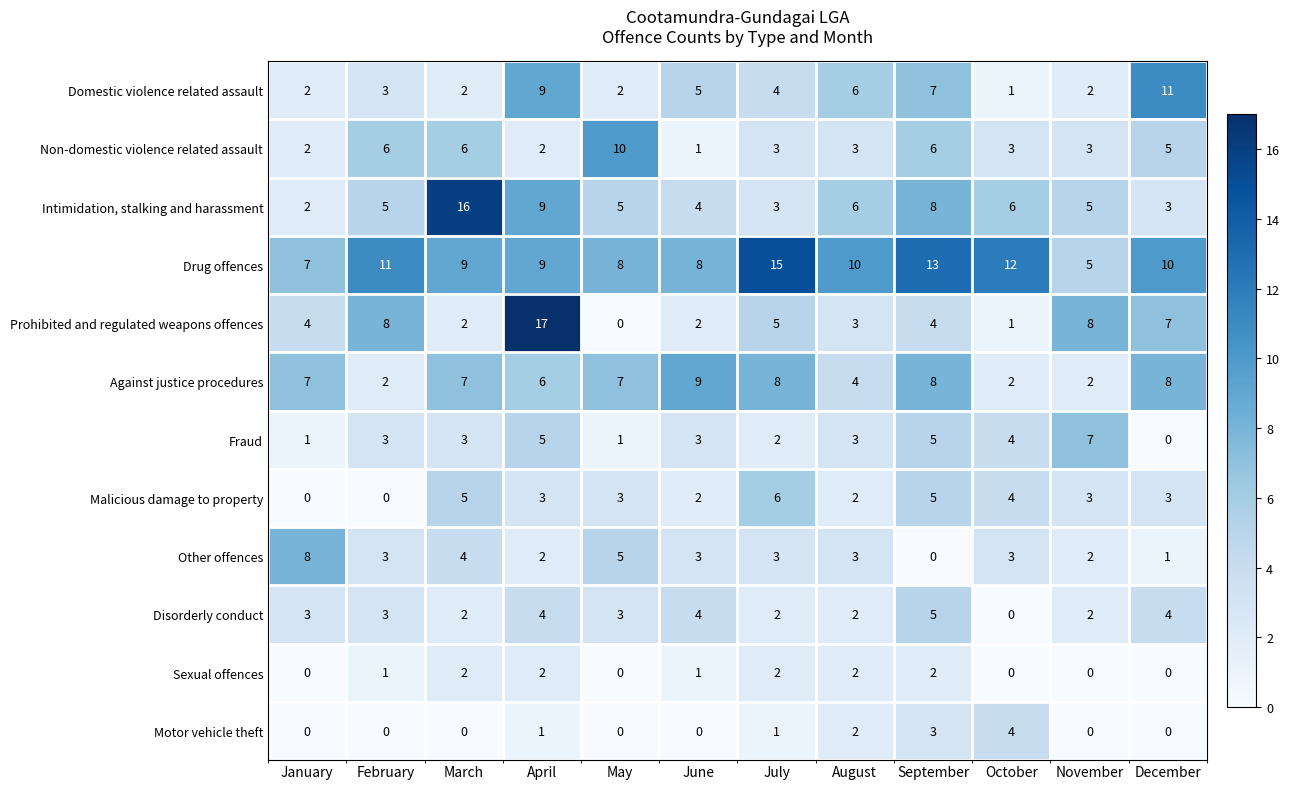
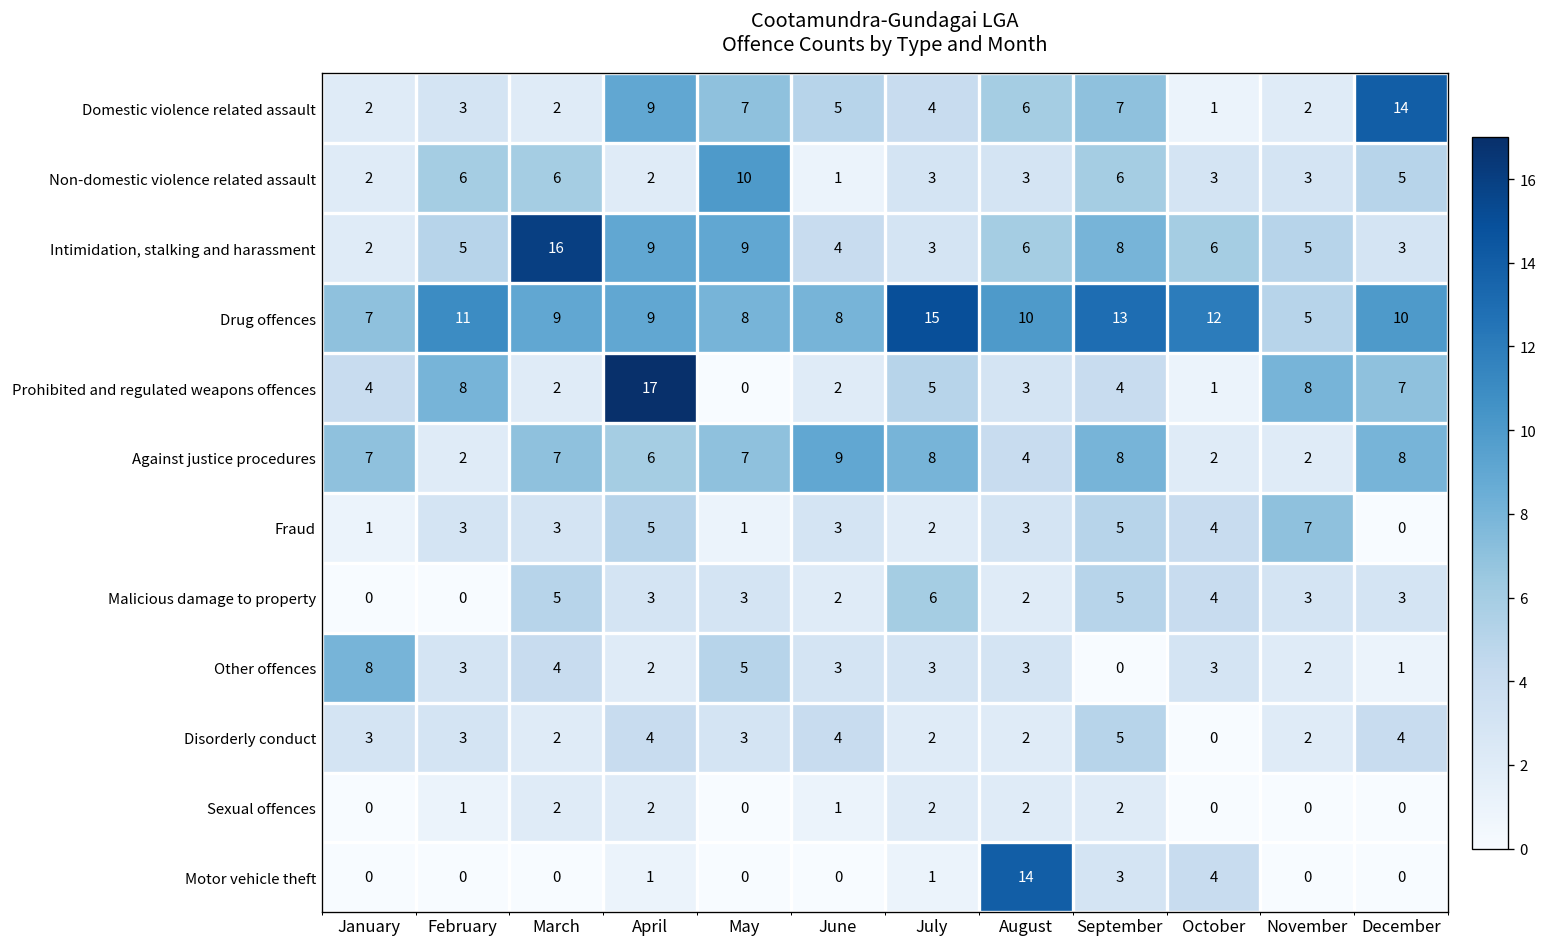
  {
    "Domestic violence related assault": {
      "January": 2,
      "February": 3,
      "March": 2,
      "April": 9,
-     "May": 2,
+     "May": 7,
      "June": 5,
      "July": 4,
      "August": 6,
      "September": 7,
      "October": 1,
      "November": 2,
-     "December": 11
+     "December": 14
    },
    "Non-domestic violence related assault": {
      "January": 2,
      "February": 6,
      "March": 6,
      "April": 2,
      "May": 10,
      "June": 1,
      "July": 3,
      "August": 3,
      "September": 6,
      "October": 3,
      "November": 3,
      "December": 5
    },
    "Intimidation, stalking and harassment": {
      "January": 2,
      "February": 5,
      "March": 16,
      "April": 9,
-     "May": 5,
+     "May": 9,
      "June": 4,
      "July": 3,
      "August": 6,
      "September": 8,
      "October": 6,
      "November": 5,
      "December": 3
    },
    "Drug offences": {
      "January": 7,
      "February": 11,
      "March": 9,
      "April": 9,
      "May": 8,
      "June": 8,
      "July": 15,
      "August": 10,
      "September": 13,
      "October": 12,
      "November": 5,
      "December": 10
    },
    "Prohibited and regulated weapons offences": {
      "January": 4,
      "February": 8,
      "March": 2,
      "April": 17,
      "May": 0,
      "June": 2,
      "July": 5,
      "August": 3,
      "September": 4,
      "October": 1,
      "November": 8,
      "December": 7
    },
    "Against justice procedures": {
      "January": 7,
      "February": 2,
      "March": 7,
      "April": 6,
      "May": 7,
      "June": 9,
      "July": 8,
      "August": 4,
      "September": 8,
      "October": 2,
      "November": 2,
      "December": 8
    },
    "Fraud": {
      "January": 1,
      "February": 3,
      "March": 3,
      "April": 5,
      "May": 1,
      "June": 3,
      "July": 2,
      "August": 3,
      "September": 5,
      "October": 4,
      "November": 7,
      "December": 0
    },
    "Malicious damage to property": {
      "January": 0,
      "February": 0,
      "March": 5,
      "April": 3,
      "May": 3,
      "June": 2,
      "July": 6,
      "August": 2,
      "September": 5,
      "October": 4,
      "November": 3,
      "December": 3
    },
    "Other offences": {
      "January": 8,
      "February": 3,
      "March": 4,
      "April": 2,
      "May": 5,
      "June": 3,
      "July": 3,
      "August": 3,
      "September": 0,
      "October": 3,
      "November": 2,
      "December": 1
    },
    "Disorderly conduct": {
      "January": 3,
      "February": 3,
      "March": 2,
      "April": 4,
      "May": 3,
      "June": 4,
      "July": 2,
      "August": 2,
      "September": 5,
      "October": 0,
      "November": 2,
      "December": 4
    },
    "Sexual offences": {
      "January": 0,
      "February": 1,
      "March": 2,
      "April": 2,
      "May": 0,
      "June": 1,
      "July": 2,
      "August": 2,
      "September": 2,
      "October": 0,
      "November": 0,
      "December": 0
    },
    "Motor vehicle theft": {
      "January": 0,
      "February": 0,
      "March": 0,
      "April": 1,
      "May": 0,
      "June": 0,
      "July": 1,
-     "August": 2,
+     "August": 14,
      "September": 3,
      "October": 4,
      "November": 0,
      "December": 0
    }
  }
